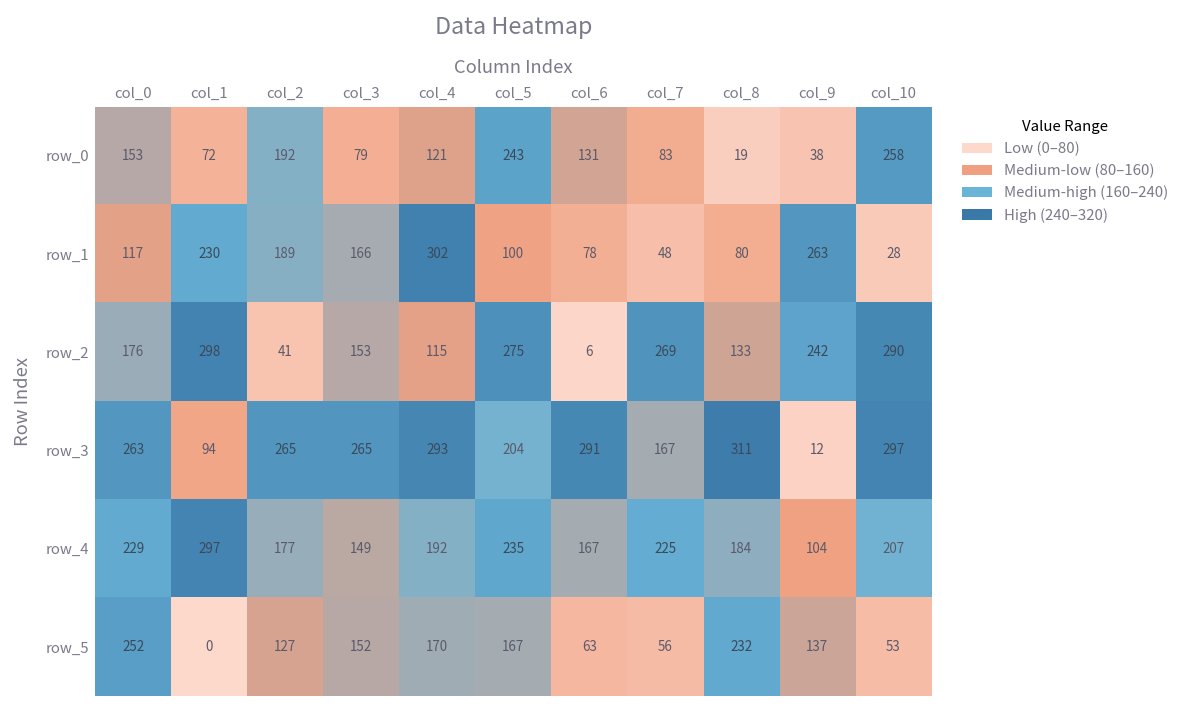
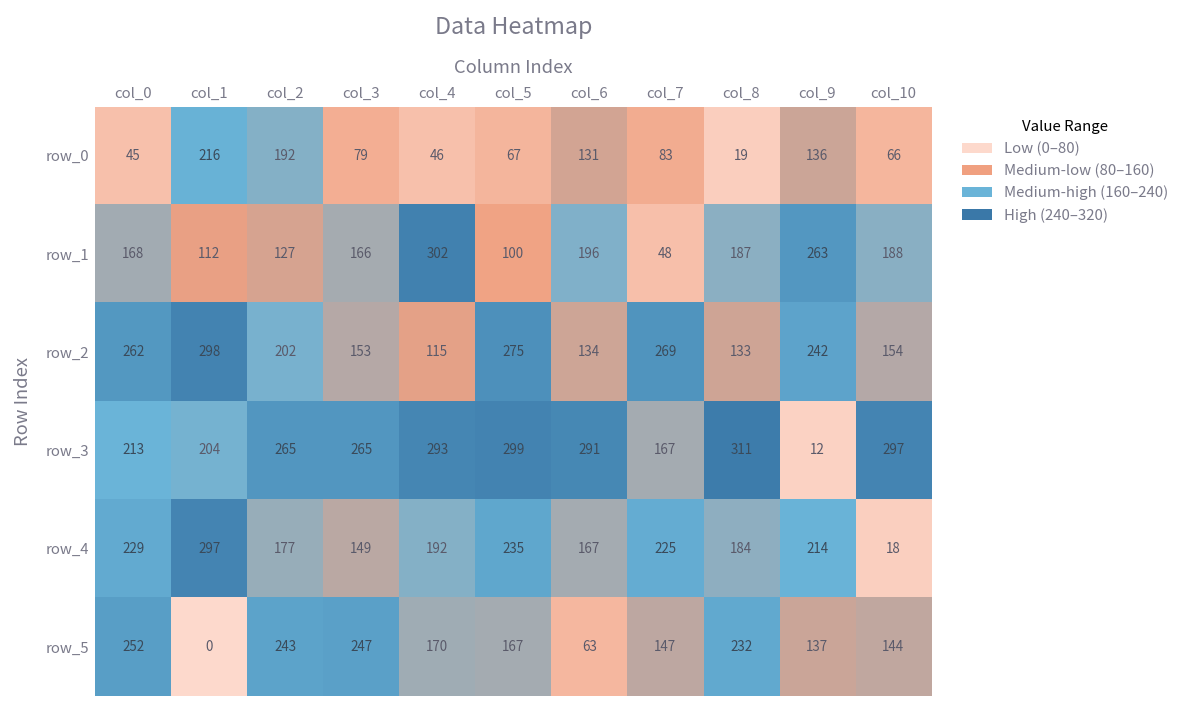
  {
    "row_0": {
-     "col_0": 153,
-     "col_1": 72,
+     "col_0": 45,
+     "col_1": 216,
      "col_2": 192,
      "col_3": 79,
-     "col_4": 121,
-     "col_5": 243,
+     "col_4": 46,
+     "col_5": 67,
      "col_6": 131,
      "col_7": 83,
      "col_8": 19,
-     "col_9": 38,
-     "col_10": 258
+     "col_9": 136,
+     "col_10": 66
    },
    "row_1": {
-     "col_0": 117,
-     "col_1": 230,
-     "col_2": 189,
+     "col_0": 168,
+     "col_1": 112,
+     "col_2": 127,
      "col_3": 166,
      "col_4": 302,
      "col_5": 100,
-     "col_6": 78,
+     "col_6": 196,
      "col_7": 48,
-     "col_8": 80,
+     "col_8": 187,
      "col_9": 263,
-     "col_10": 28
+     "col_10": 188
    },
    "row_2": {
-     "col_0": 176,
+     "col_0": 262,
      "col_1": 298,
-     "col_2": 41,
+     "col_2": 202,
      "col_3": 153,
      "col_4": 115,
      "col_5": 275,
-     "col_6": 6,
+     "col_6": 134,
      "col_7": 269,
      "col_8": 133,
      "col_9": 242,
-     "col_10": 290
+     "col_10": 154
    },
    "row_3": {
-     "col_0": 263,
-     "col_1": 94,
+     "col_0": 213,
+     "col_1": 204,
      "col_2": 265,
      "col_3": 265,
      "col_4": 293,
-     "col_5": 204,
+     "col_5": 299,
      "col_6": 291,
      "col_7": 167,
      "col_8": 311,
      "col_9": 12,
      "col_10": 297
    },
    "row_4": {
      "col_0": 229,
      "col_1": 297,
      "col_2": 177,
      "col_3": 149,
      "col_4": 192,
      "col_5": 235,
      "col_6": 167,
      "col_7": 225,
      "col_8": 184,
-     "col_9": 104,
-     "col_10": 207
+     "col_9": 214,
+     "col_10": 18
    },
    "row_5": {
      "col_0": 252,
      "col_1": 0,
-     "col_2": 127,
-     "col_3": 152,
+     "col_2": 243,
+     "col_3": 247,
      "col_4": 170,
      "col_5": 167,
      "col_6": 63,
-     "col_7": 56,
+     "col_7": 147,
      "col_8": 232,
      "col_9": 137,
-     "col_10": 53
+     "col_10": 144
    }
  }
